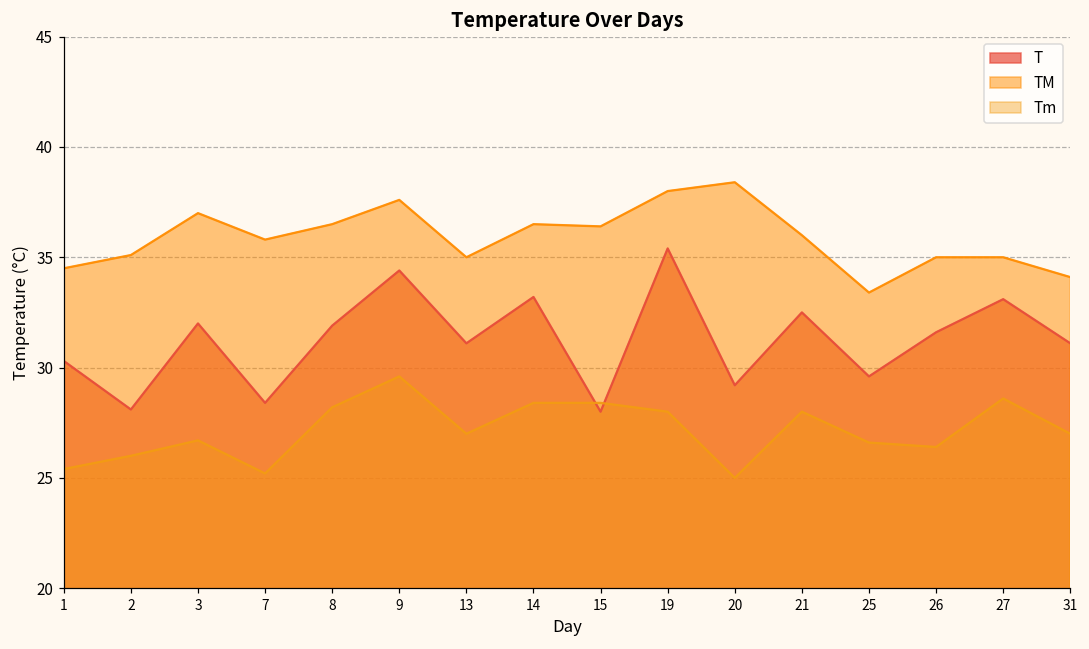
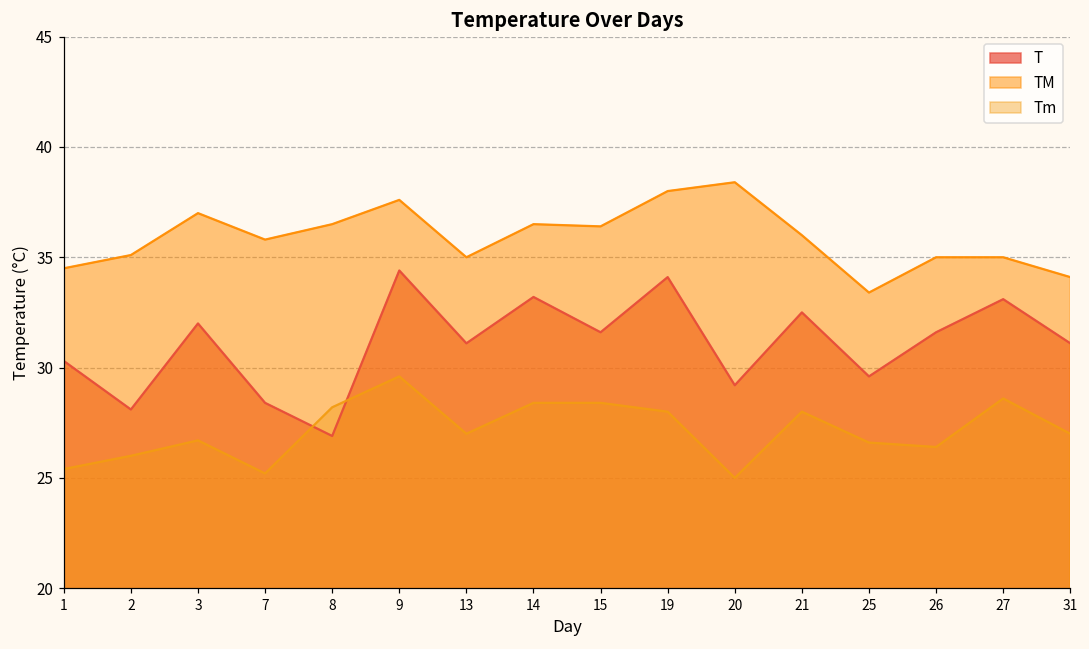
  {
    "T": {
      "1": 30.3,
      "2": 28.1,
      "3": 32.0,
      "7": 28.4,
-     "8": 31.9,
+     "8": 26.9,
      "9": 34.4,
      "13": 31.1,
      "14": 33.2,
-     "15": 28.0,
-     "19": 35.4,
+     "15": 31.6,
+     "19": 34.1,
      "20": 29.2,
      "21": 32.5,
      "25": 29.6,
      "26": 31.6,
      "27": 33.1,
      "31": 31.1
    }
  }
